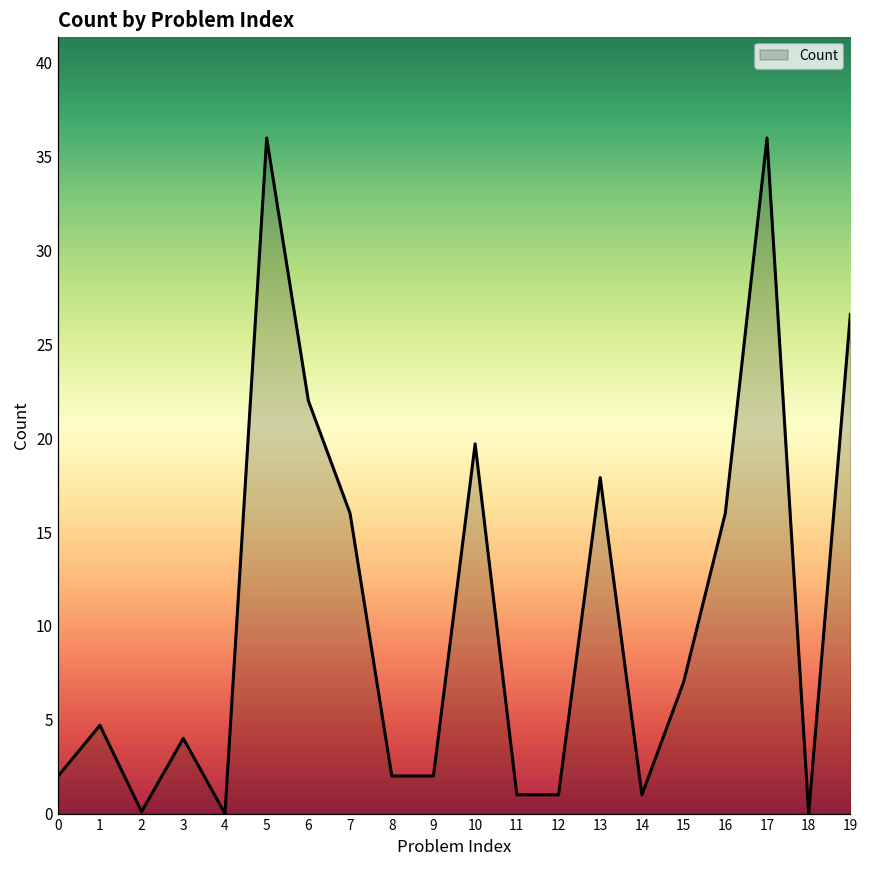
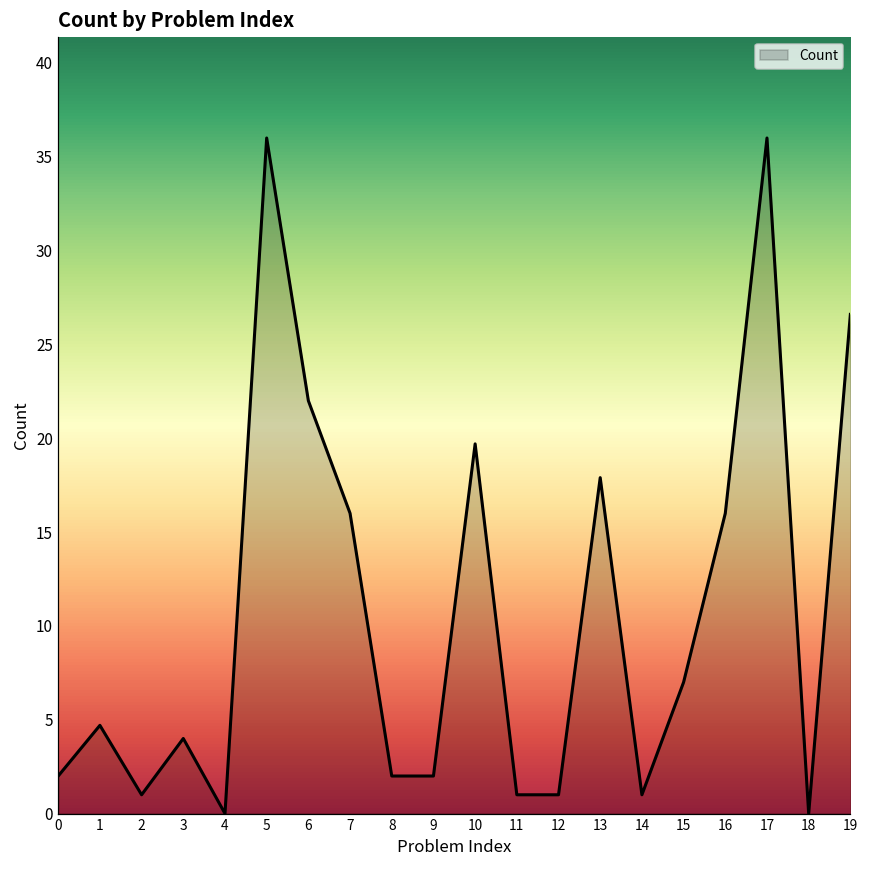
  {
    "0": 2.0,
    "1": 4.7,
-   "2": 0.1,
+   "2": 1.0,
    "3": 4.0,
    "4": 0.0,
    "5": 36.0,
    "6": 22.0,
    "7": 16.0,
    "8": 2.0,
    "9": 2.0,
    "10": 19.7,
    "11": 1.0,
    "12": 1.0,
    "13": 17.9,
    "14": 1.0,
    "15": 7.0,
    "16": 16.0,
    "17": 36.0,
    "18": 0.0,
    "19": 26.6
  }
